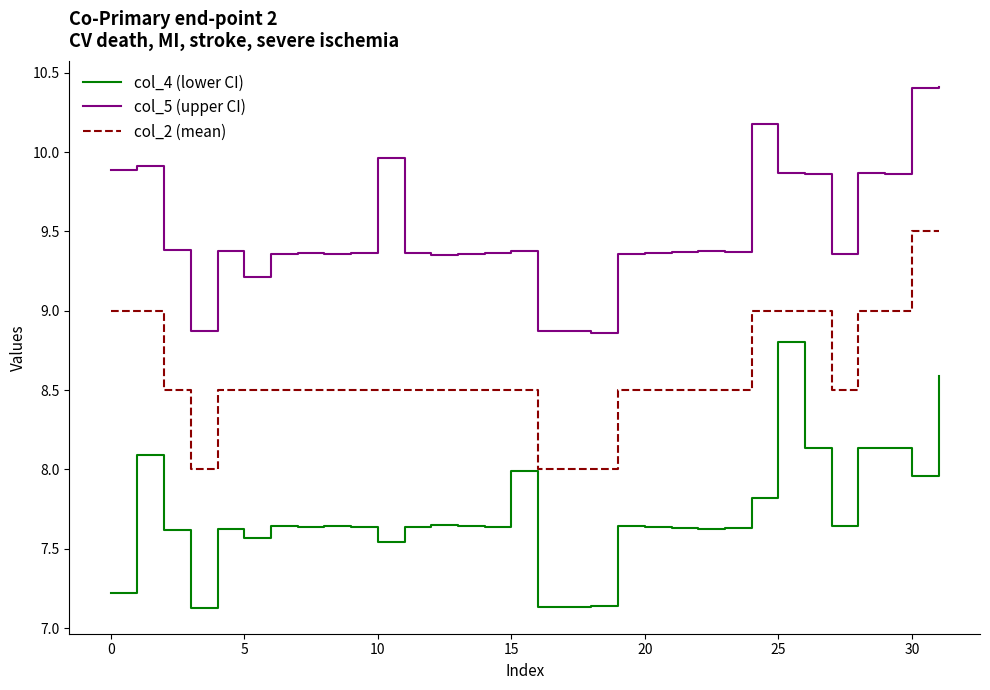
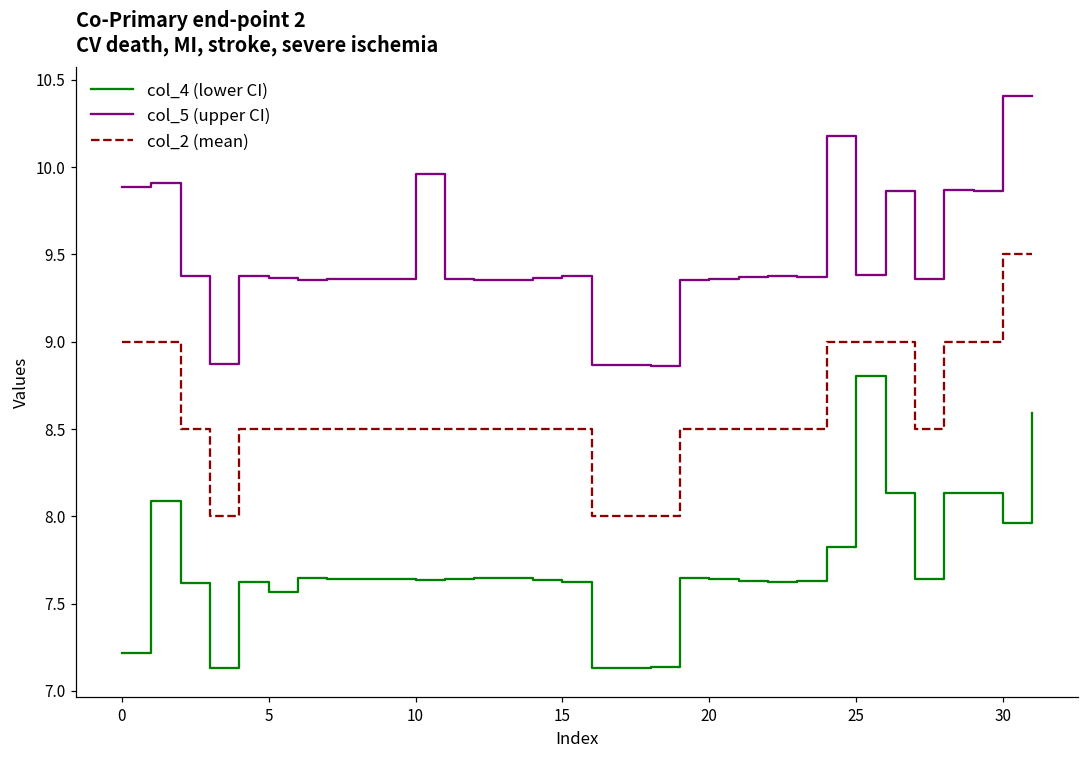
  {
    "col_4 (lower CI)": {
      "0": 7.22,
      "5": 7.57,
-     "10": 7.54,
-     "15": 7.99,
+     "10": 7.64,
+     "15": 7.63,
      "20": 7.64,
      "25": 8.80,
      "30": 7.96
    },
    "col_5 (upper CI)": {
      "0": 9.89,
-     "5": 9.21,
+     "5": 9.37,
      "10": 9.96,
      "15": 9.37,
      "20": 9.36,
-     "25": 9.87,
+     "25": 9.38,
      "30": 10.41
    },
    "col_2 (mean)": {
      "0": 9.00,
      "5": 8.50,
      "10": 8.50,
      "15": 8.50,
      "20": 8.50,
      "25": 9.00,
      "30": 9.50
    }
  }
